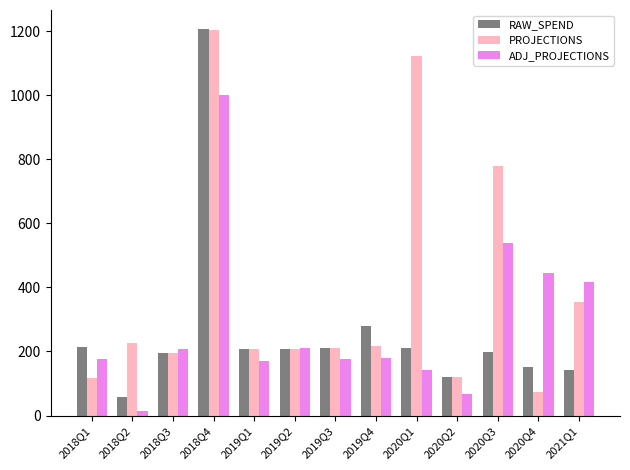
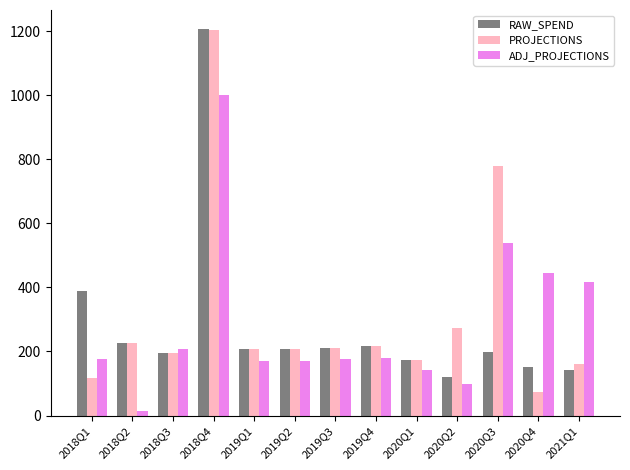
  {
    "RAW_SPEND": {
-     "2018Q1": 210,
-     "2018Q2": 60,
+     "2018Q1": 390,
+     "2018Q2": 230,
      "2018Q3": 200,
      "2018Q4": 1210,
      "2019Q1": 210,
      "2019Q2": 210,
      "2019Q3": 210,
-     "2019Q4": 280,
-     "2020Q1": 210,
+     "2019Q4": 220,
+     "2020Q1": 170,
      "2020Q2": 120,
      "2020Q3": 200,
      "2020Q4": 150,
      "2021Q1": 140
    },
    "PROJECTIONS": {
      "2018Q1": 120,
      "2018Q2": 230,
      "2018Q3": 200,
      "2018Q4": 1200,
      "2019Q1": 210,
      "2019Q2": 210,
      "2019Q3": 210,
      "2019Q4": 220,
-     "2020Q1": 1120,
-     "2020Q2": 120,
+     "2020Q1": 170,
+     "2020Q2": 270,
      "2020Q3": 780,
      "2020Q4": 70,
-     "2021Q1": 360
+     "2021Q1": 160
    },
    "ADJ_PROJECTIONS": {
      "2018Q1": 180,
      "2018Q2": 10,
      "2018Q3": 210,
      "2018Q4": 1000,
      "2019Q1": 170,
-     "2019Q2": 210,
+     "2019Q2": 170,
      "2019Q3": 180,
      "2019Q4": 180,
      "2020Q1": 140,
-     "2020Q2": 70,
+     "2020Q2": 100,
      "2020Q3": 540,
      "2020Q4": 450,
      "2021Q1": 420
    }
  }
